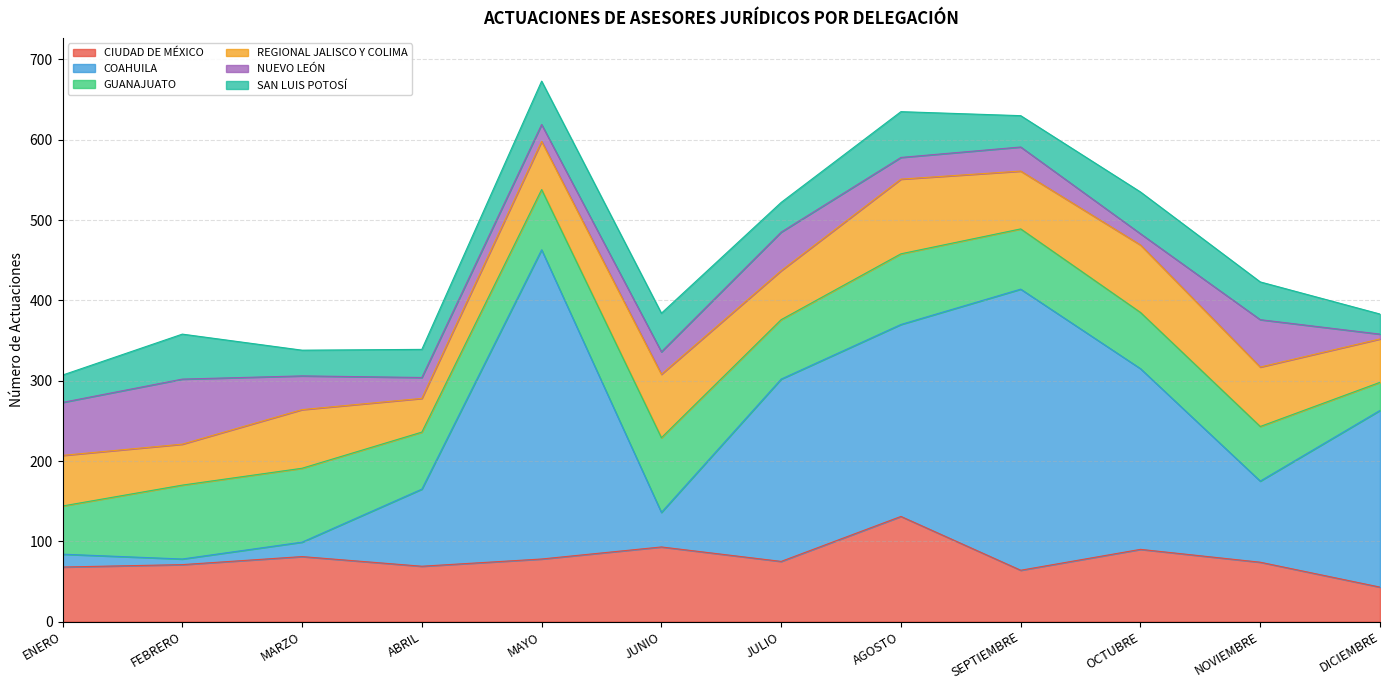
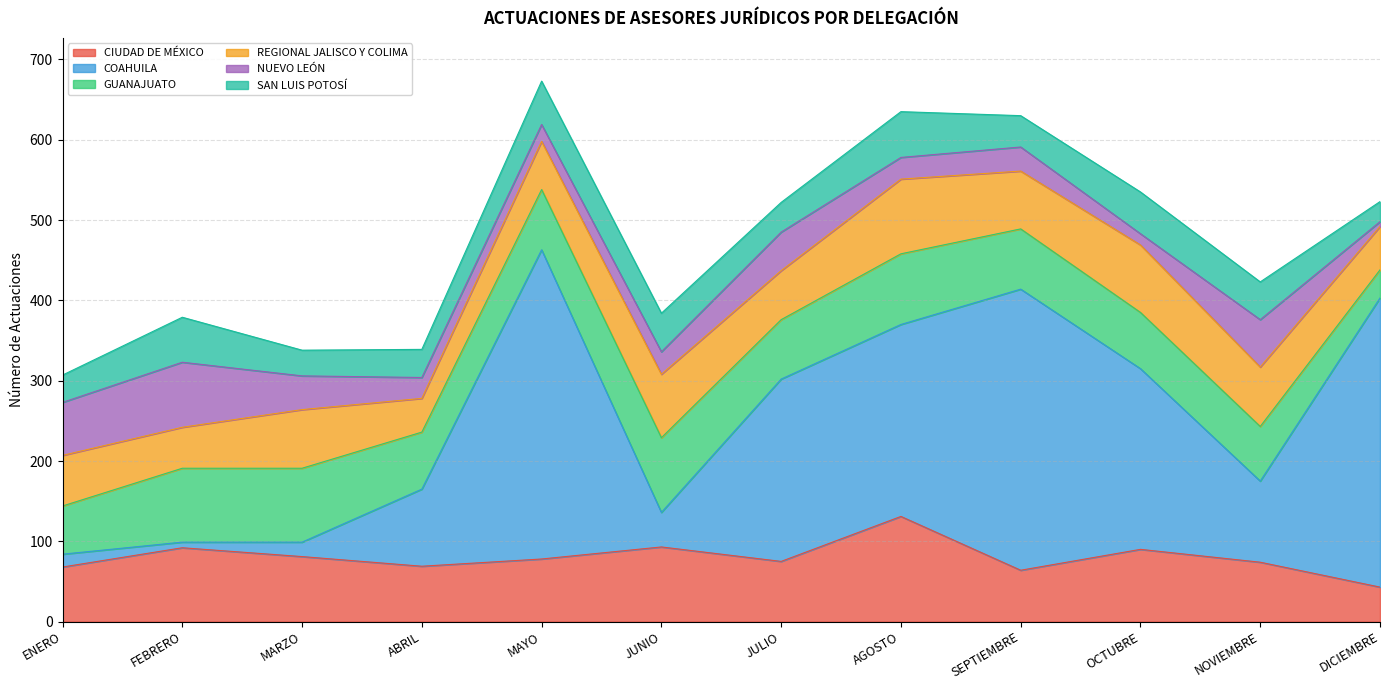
  {
    "CIUDAD DE MÉXICO": {
      "ENERO": 70,
-     "FEBRERO": 70,
+     "FEBRERO": 90,
      "MARZO": 80,
      "ABRIL": 70,
      "MAYO": 80,
      "JUNIO": 90,
      "JULIO": 80,
      "AGOSTO": 130,
      "SEPTIEMBRE": 60,
      "OCTUBRE": 90,
      "NOVIEMBRE": 70,
      "DICIEMBRE": 40
    },
    "COAHUILA": {
      "ENERO": 20,
      "FEBRERO": 10,
      "MARZO": 20,
      "ABRIL": 100,
      "MAYO": 390,
      "JUNIO": 40,
      "JULIO": 230,
      "AGOSTO": 240,
      "SEPTIEMBRE": 350,
      "OCTUBRE": 230,
      "NOVIEMBRE": 100,
-     "DICIEMBRE": 220
+     "DICIEMBRE": 360
    },
    "REGIONAL JALISCO Y COLIMA": {
      "ENERO": 60,
      "FEBRERO": 50,
      "MARZO": 70,
      "ABRIL": 40,
      "MAYO": 60,
      "JUNIO": 80,
      "JULIO": 60,
      "AGOSTO": 90,
      "SEPTIEMBRE": 70,
      "OCTUBRE": 80,
      "NOVIEMBRE": 70,
      "DICIEMBRE": 50
    },
    "NUEVO LEÓN": {
      "ENERO": 70,
      "FEBRERO": 80,
      "MARZO": 40,
      "ABRIL": 30,
      "MAYO": 20,
      "JUNIO": 30,
      "JULIO": 50,
      "AGOSTO": 30,
      "SEPTIEMBRE": 30,
      "OCTUBRE": 10,
      "NOVIEMBRE": 60,
      "DICIEMBRE": 10
    }
  }
